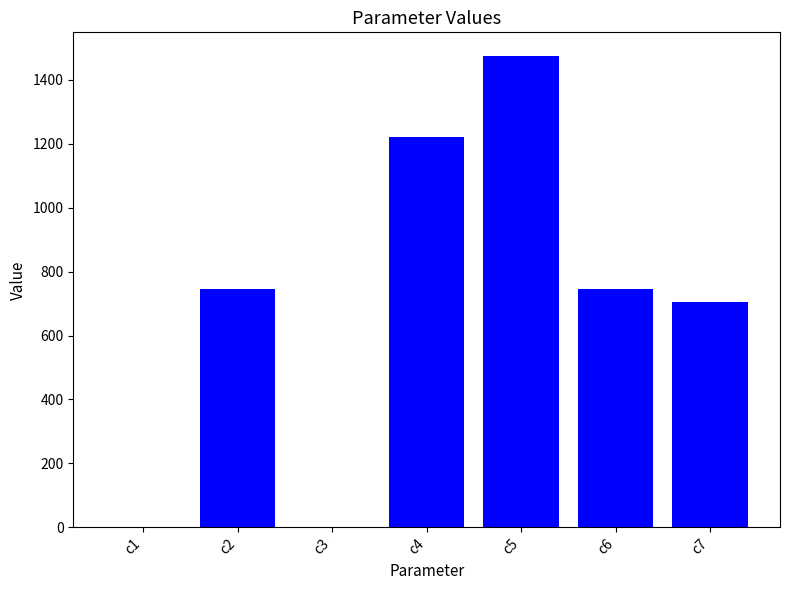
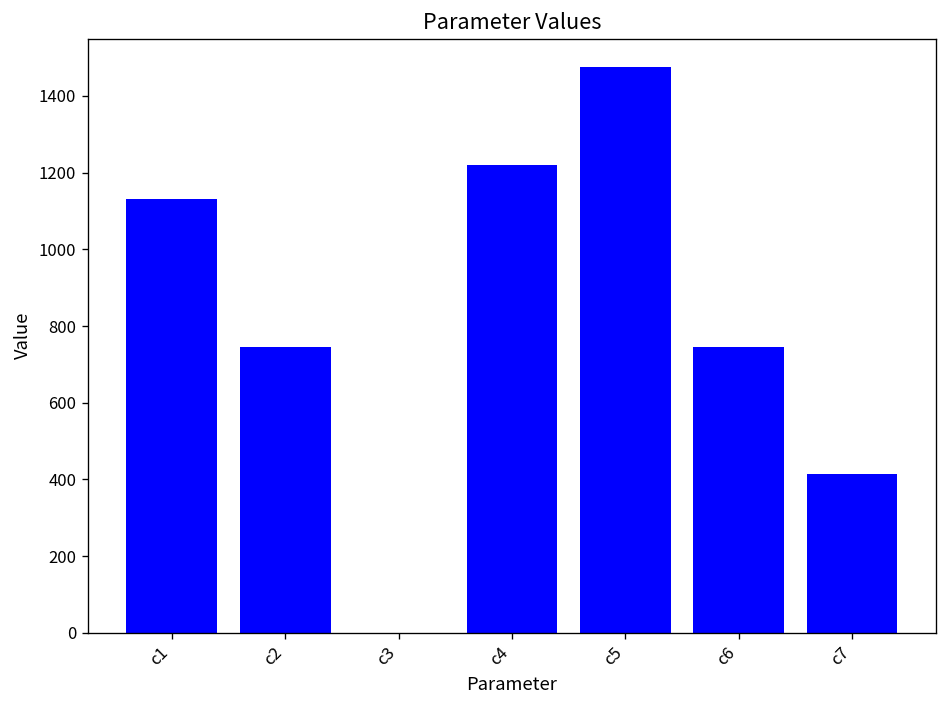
  {
-   "c1": 0,
+   "c1": 1130,
    "c2": 740,
    "c4": 1220,
    "c5": 1480,
    "c6": 740,
-   "c7": 700
+   "c7": 410
  }
